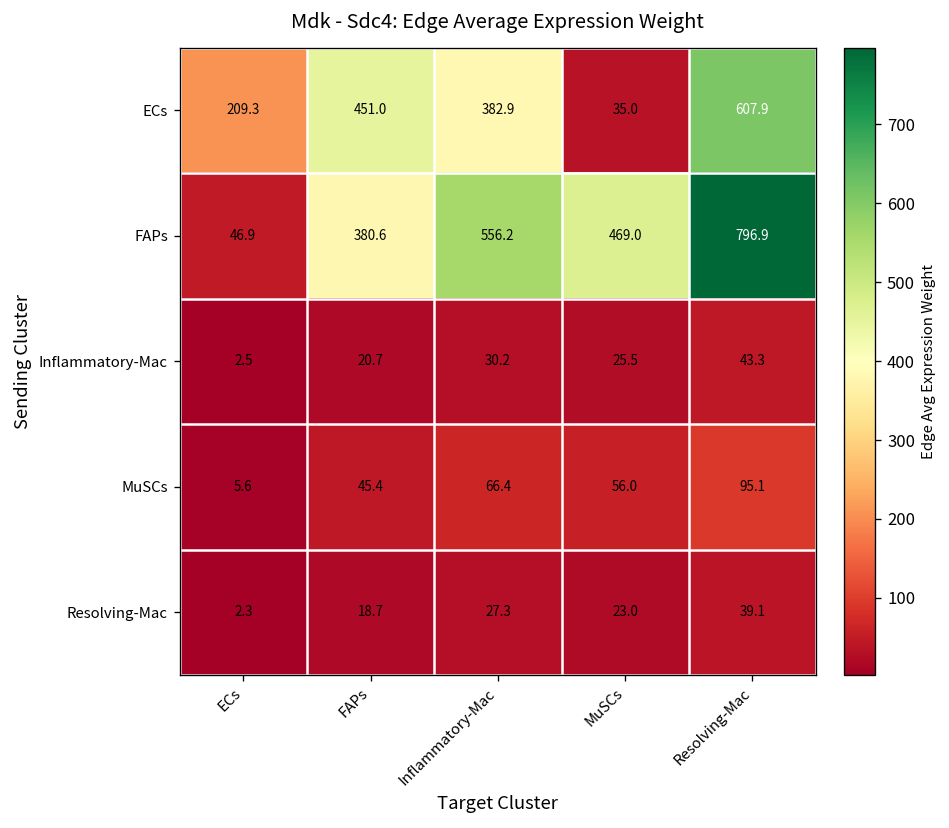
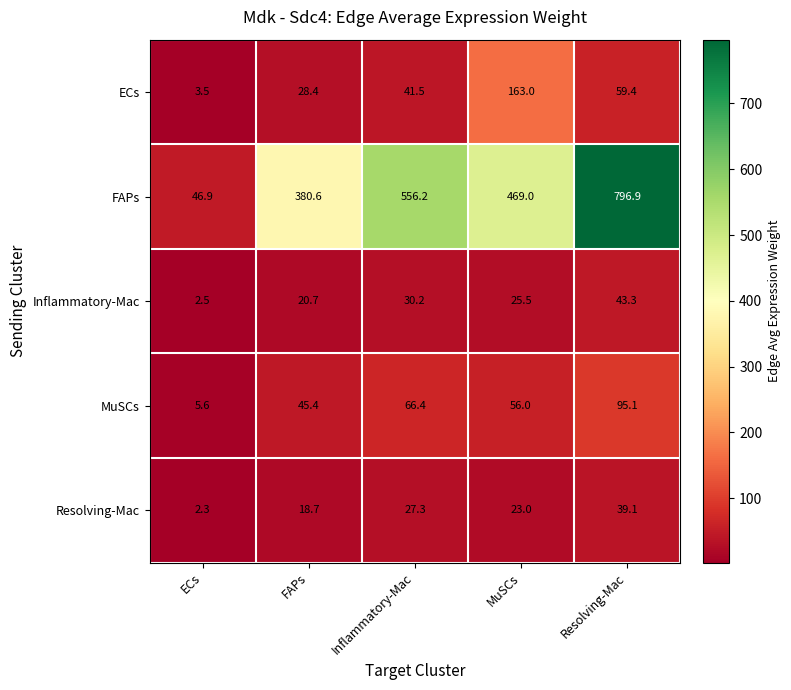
  {
    "ECs": {
-     "ECs": 209.3,
-     "FAPs": 451.0,
-     "Inflammatory-Mac": 382.9,
-     "MuSCs": 35.0,
-     "Resolving-Mac": 607.9
+     "ECs": 3.5,
+     "FAPs": 28.4,
+     "Inflammatory-Mac": 41.5,
+     "MuSCs": 163.0,
+     "Resolving-Mac": 59.4
    },
    "FAPs": {
      "ECs": 46.9,
      "FAPs": 380.6,
      "Inflammatory-Mac": 556.2,
      "MuSCs": 469.0,
      "Resolving-Mac": 796.9
    },
    "Inflammatory-Mac": {
      "ECs": 2.5,
      "FAPs": 20.7,
      "Inflammatory-Mac": 30.2,
      "MuSCs": 25.5,
      "Resolving-Mac": 43.3
    },
    "MuSCs": {
      "ECs": 5.6,
      "FAPs": 45.4,
      "Inflammatory-Mac": 66.4,
      "MuSCs": 56.0,
      "Resolving-Mac": 95.1
    },
    "Resolving-Mac": {
      "ECs": 2.3,
      "FAPs": 18.7,
      "Inflammatory-Mac": 27.3,
      "MuSCs": 23.0,
      "Resolving-Mac": 39.1
    }
  }
